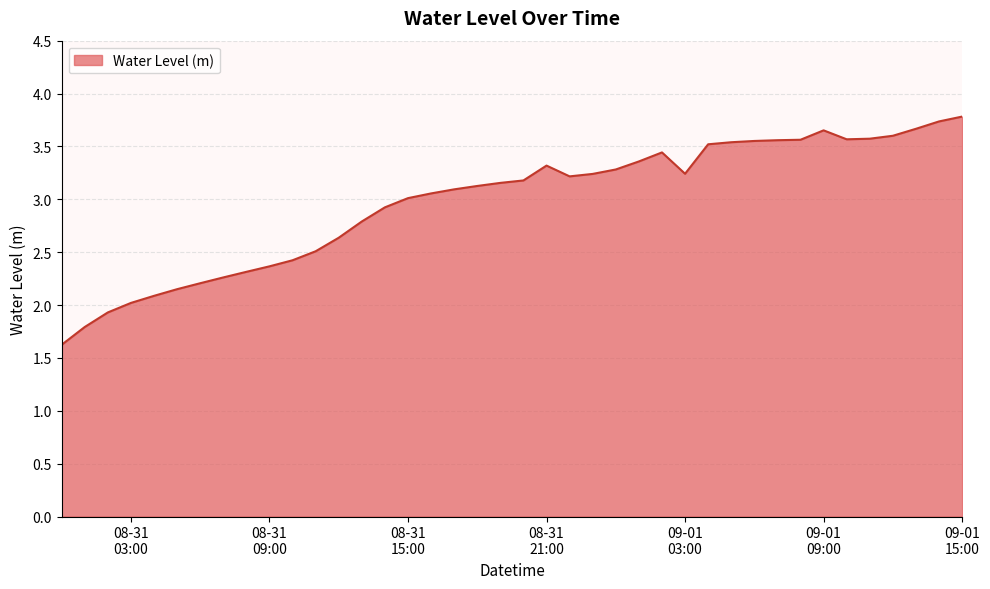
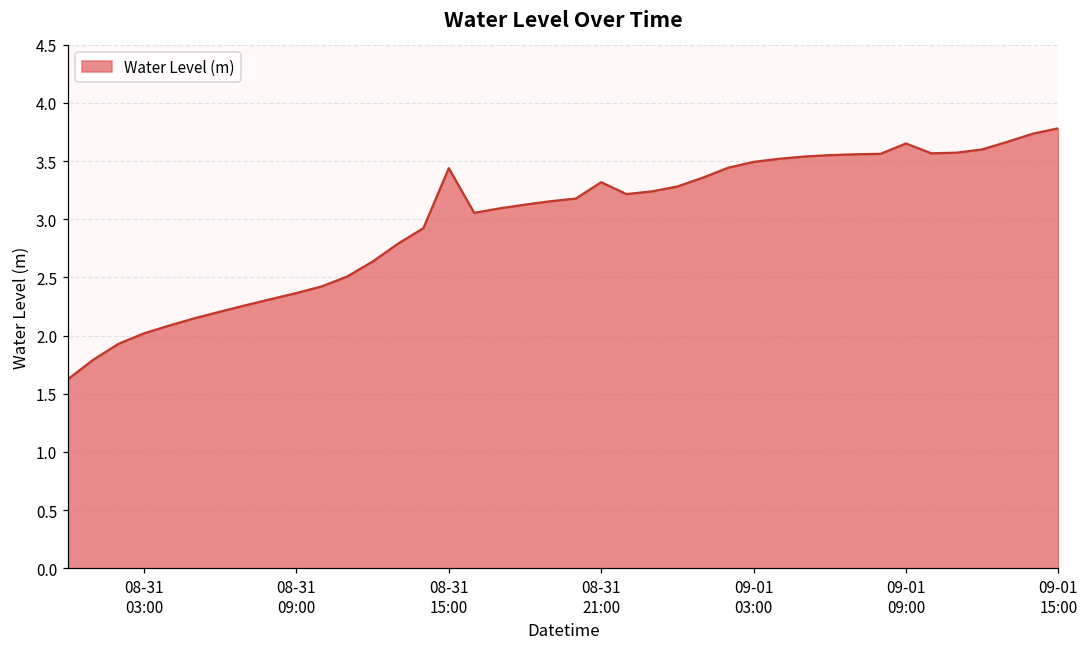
  {
    "08-31 03:00": 2.02,
    "08-31 09:00": 2.37,
-   "08-31 15:00": 3.01,
+   "08-31 15:00": 3.44,
    "08-31 21:00": 3.32,
-   "09-01 03:00": 3.24,
+   "09-01 03:00": 3.49,
    "09-01 09:00": 3.65,
    "09-01 15:00": 3.78
  }
